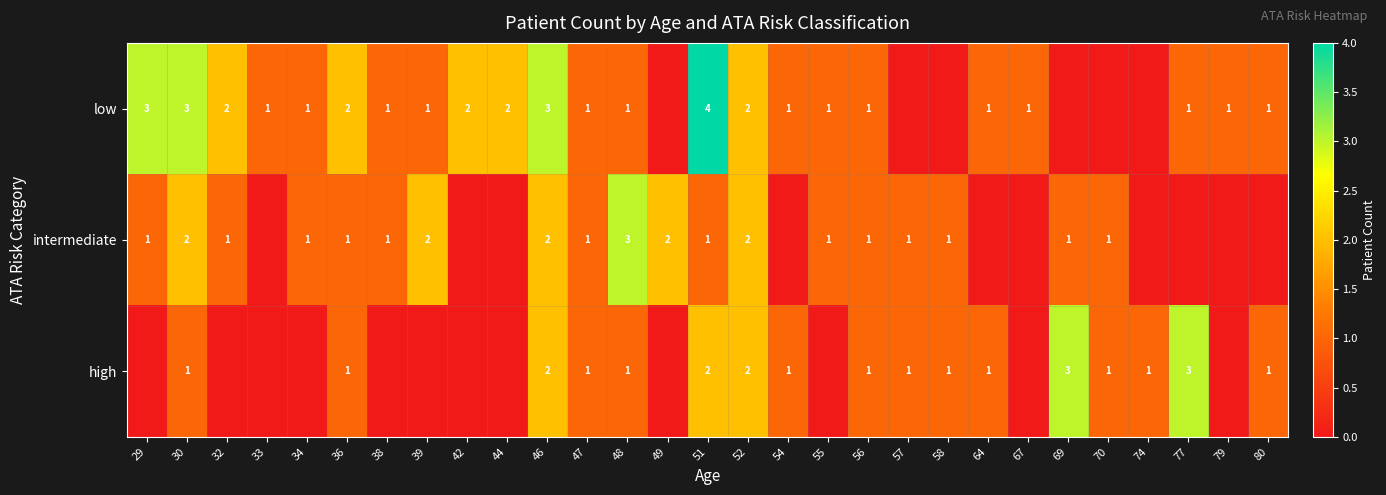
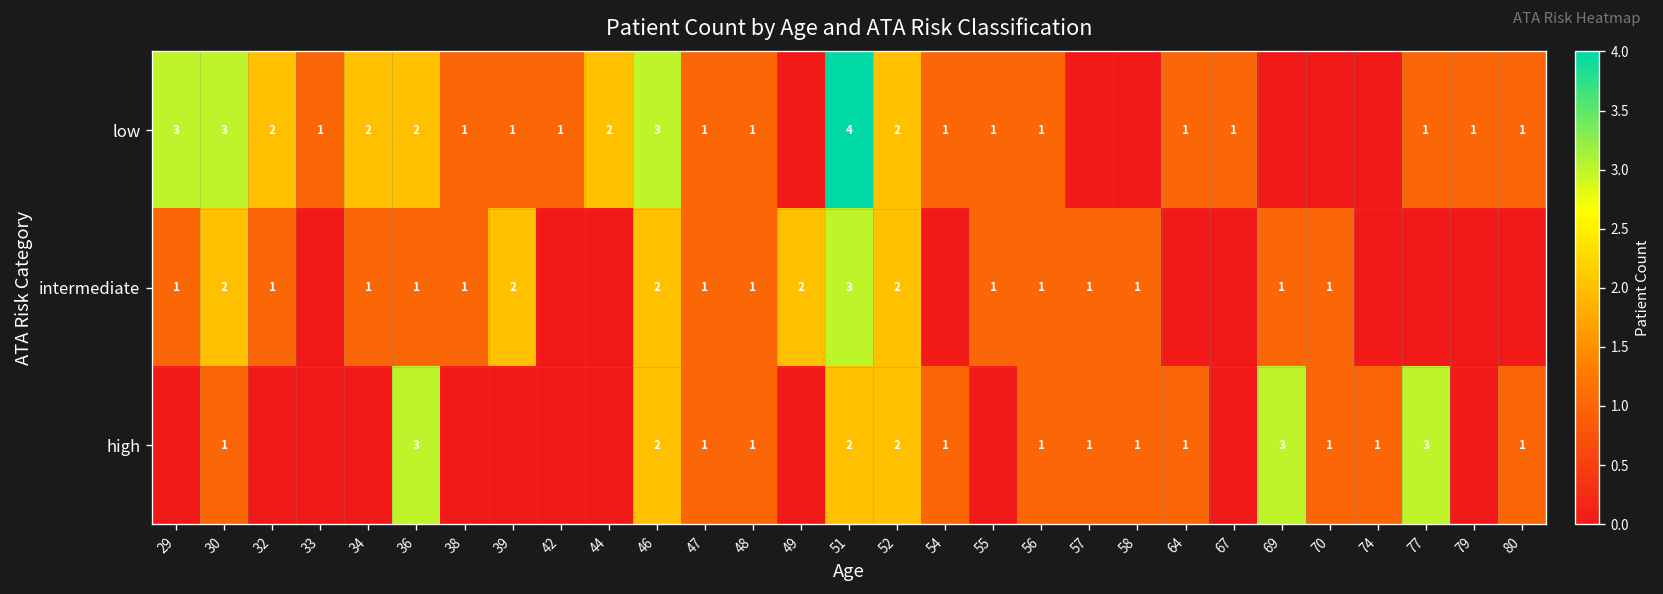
  {
    "low": {
      "29": 3,
      "30": 3,
      "32": 2,
      "33": 1,
-     "34": 1,
+     "34": 2,
      "36": 2,
      "38": 1,
      "39": 1,
-     "42": 2,
+     "42": 1,
      "44": 2,
      "46": 3,
      "47": 1,
      "48": 1,
      "51": 4,
      "52": 2,
      "54": 1,
      "55": 1,
      "56": 1,
      "64": 1,
      "67": 1,
      "77": 1,
      "79": 1,
      "80": 1
    },
    "intermediate": {
      "29": 1,
      "30": 2,
      "32": 1,
      "34": 1,
      "36": 1,
      "38": 1,
      "39": 2,
      "46": 2,
      "47": 1,
-     "48": 3,
+     "48": 1,
      "49": 2,
-     "51": 1,
+     "51": 3,
      "52": 2,
      "55": 1,
      "56": 1,
      "57": 1,
      "58": 1,
      "69": 1,
      "70": 1
    },
    "high": {
      "30": 1,
-     "36": 1,
+     "36": 3,
      "46": 2,
      "47": 1,
      "48": 1,
      "51": 2,
      "52": 2,
      "54": 1,
      "56": 1,
      "57": 1,
      "58": 1,
      "64": 1,
      "69": 3,
      "70": 1,
      "74": 1,
      "77": 3,
      "80": 1
    }
  }
